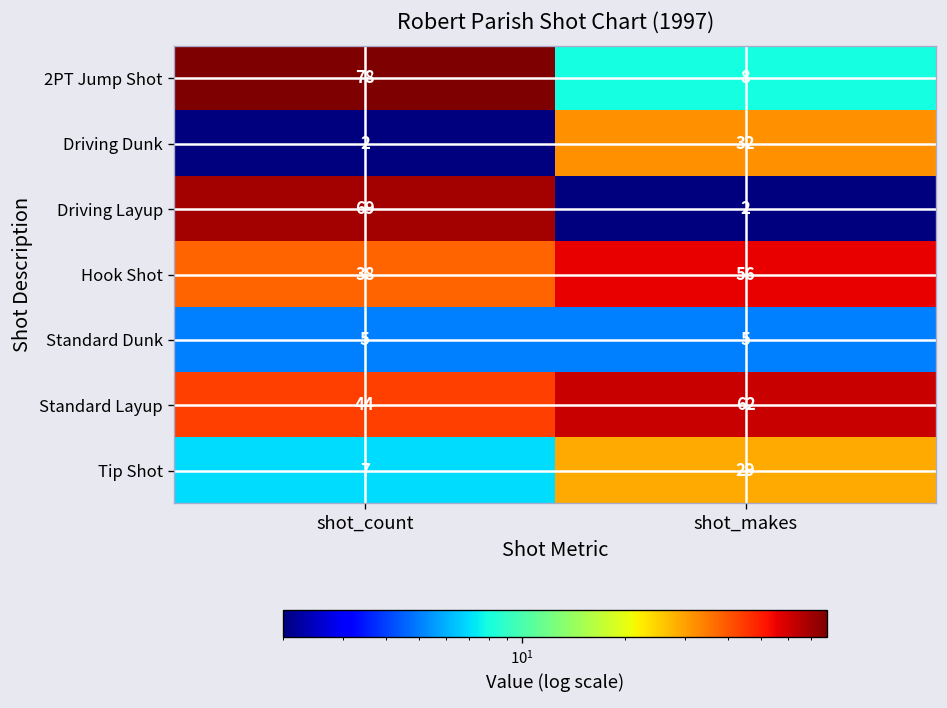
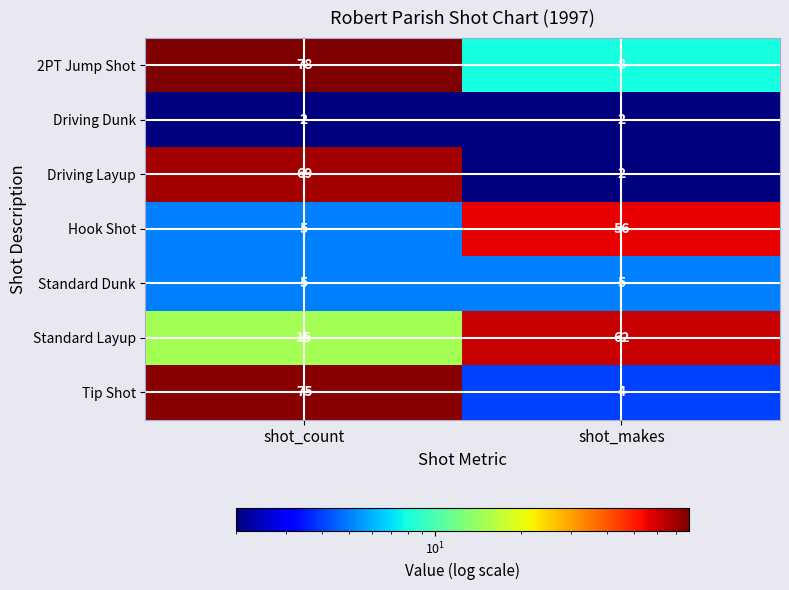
  {
    "2PT Jump Shot": {
      "shot_count": 78,
      "shot_makes": 8
    },
    "Driving Dunk": {
      "shot_count": 2,
-     "shot_makes": 32
+     "shot_makes": 2
    },
    "Driving Layup": {
      "shot_count": 69,
      "shot_makes": 2
    },
    "Hook Shot": {
-     "shot_count": 38,
+     "shot_count": 5,
      "shot_makes": 56
    },
    "Standard Dunk": {
      "shot_count": 5,
      "shot_makes": 5
    },
    "Standard Layup": {
-     "shot_count": 44,
+     "shot_count": 15,
      "shot_makes": 62
    },
    "Tip Shot": {
-     "shot_count": 7,
-     "shot_makes": 29
+     "shot_count": 75,
+     "shot_makes": 4
    }
  }
